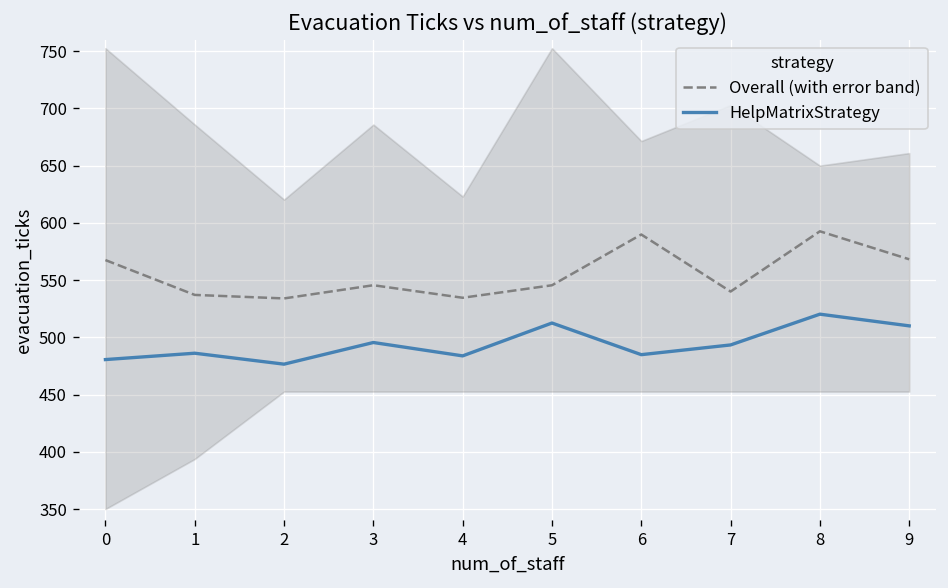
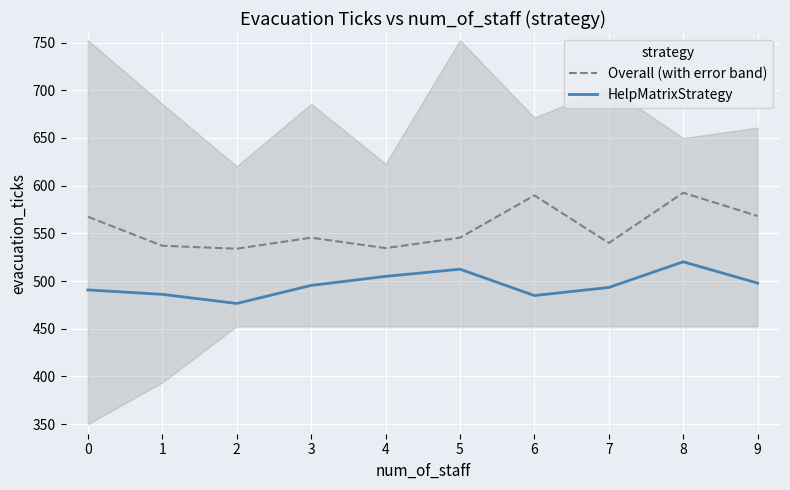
  {
    "HelpMatrixStrategy": {
-     "0": 480,
+     "0": 490,
      "1": 490,
      "2": 480,
      "3": 500,
-     "4": 480,
+     "4": 500,
      "5": 510,
      "6": 480,
      "7": 490,
      "8": 520,
-     "9": 510
+     "9": 500
    }
  }
